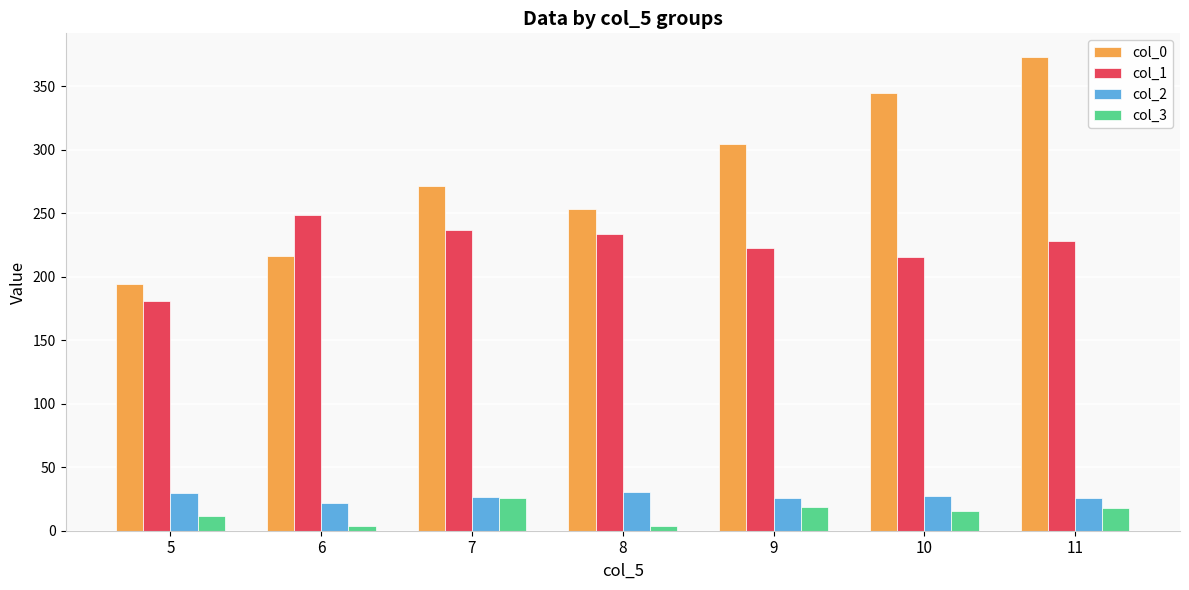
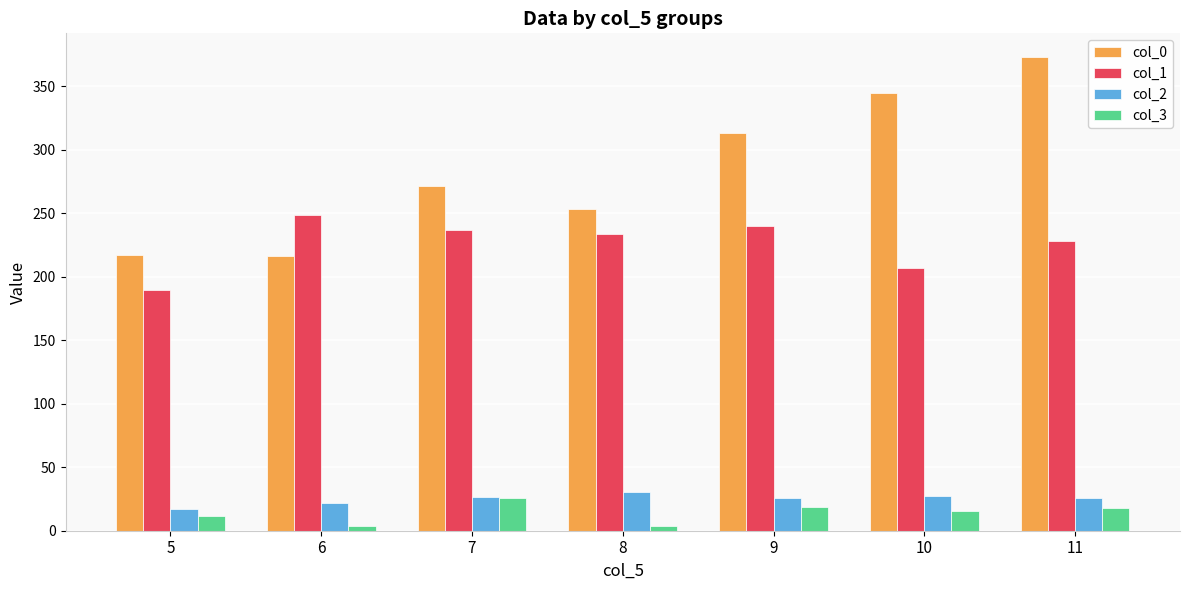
  {
    "col_0": {
-     "5": 195,
+     "5": 218,
      "6": 216,
      "7": 272,
      "8": 254,
-     "9": 305,
+     "9": 313,
      "10": 345,
      "11": 373
    },
    "col_1": {
-     "5": 181,
+     "5": 190,
      "6": 249,
      "7": 237,
      "8": 233,
-     "9": 223,
-     "10": 215,
+     "9": 240,
+     "10": 207,
      "11": 229
    },
    "col_2": {
-     "5": 30,
+     "5": 17,
      "6": 22,
      "7": 27,
      "8": 31,
      "9": 26,
      "10": 27,
      "11": 26
    },
    "col_3": {
      "5": 12,
      "6": 4,
      "7": 26,
      "8": 3,
      "9": 19,
      "10": 16,
      "11": 18
    }
  }
